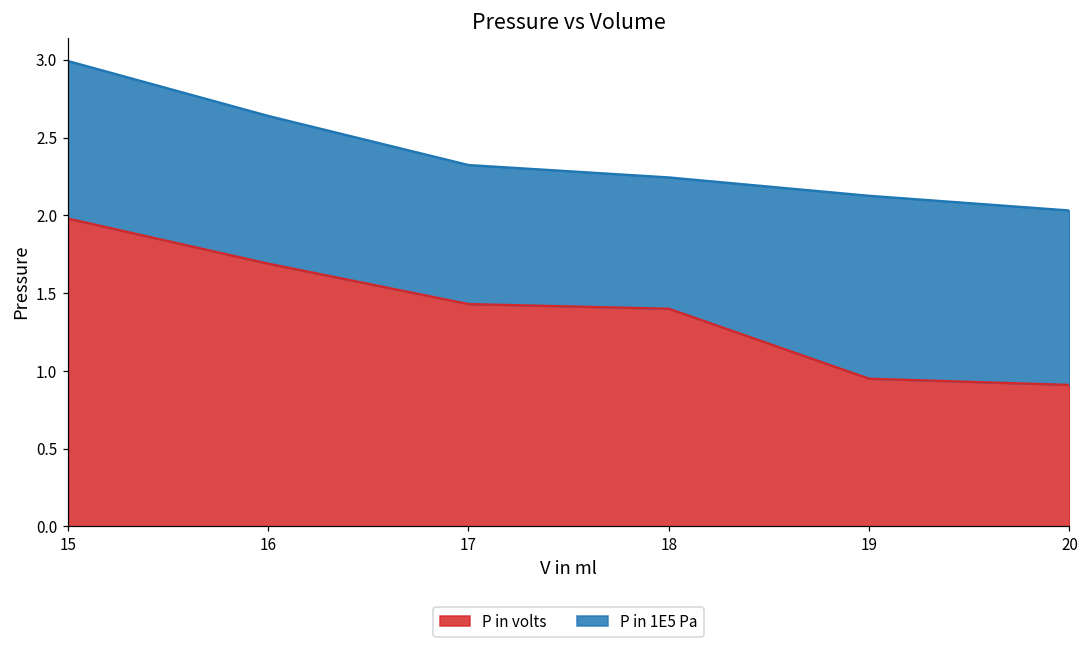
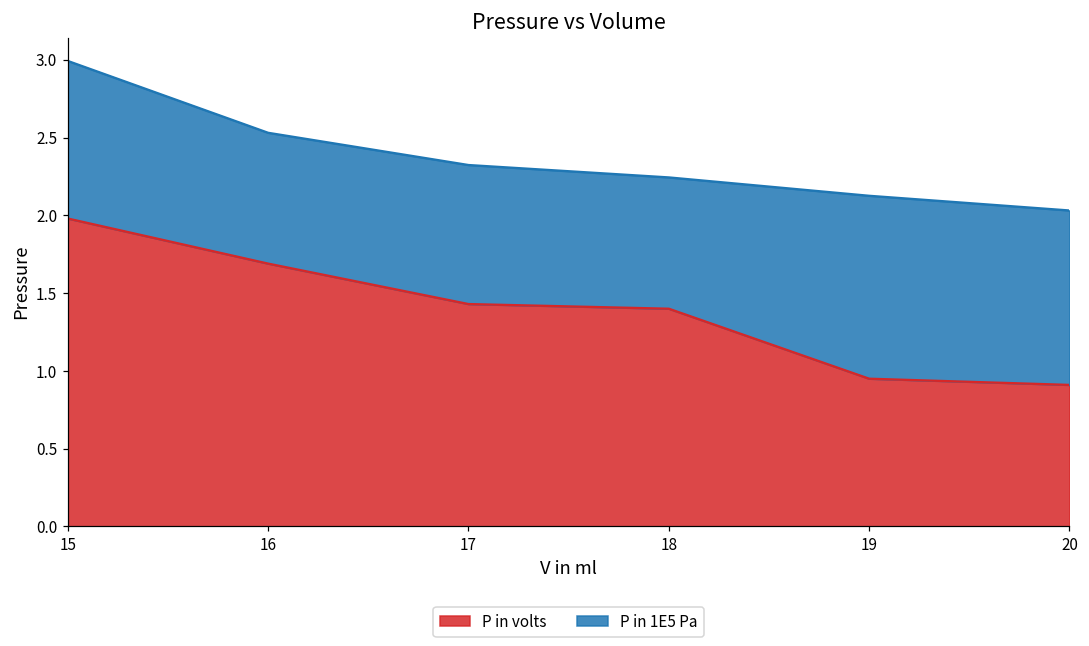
  {
    "P in volts": {
      "15": 1.98,
      "16": 1.69,
      "17": 1.43,
      "18": 1.40,
      "19": 0.95,
      "20": 0.91
    },
    "P in 1E5 Pa": {
      "15": 1.01,
-     "16": 0.95,
+     "16": 0.84,
      "17": 0.89,
      "18": 0.84,
      "19": 1.18,
      "20": 1.12
    }
  }
